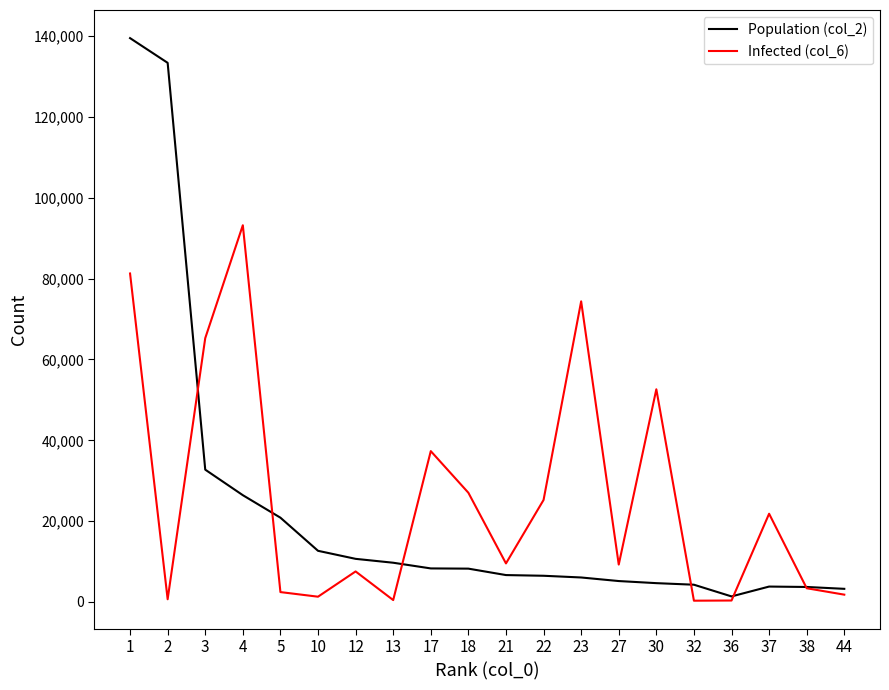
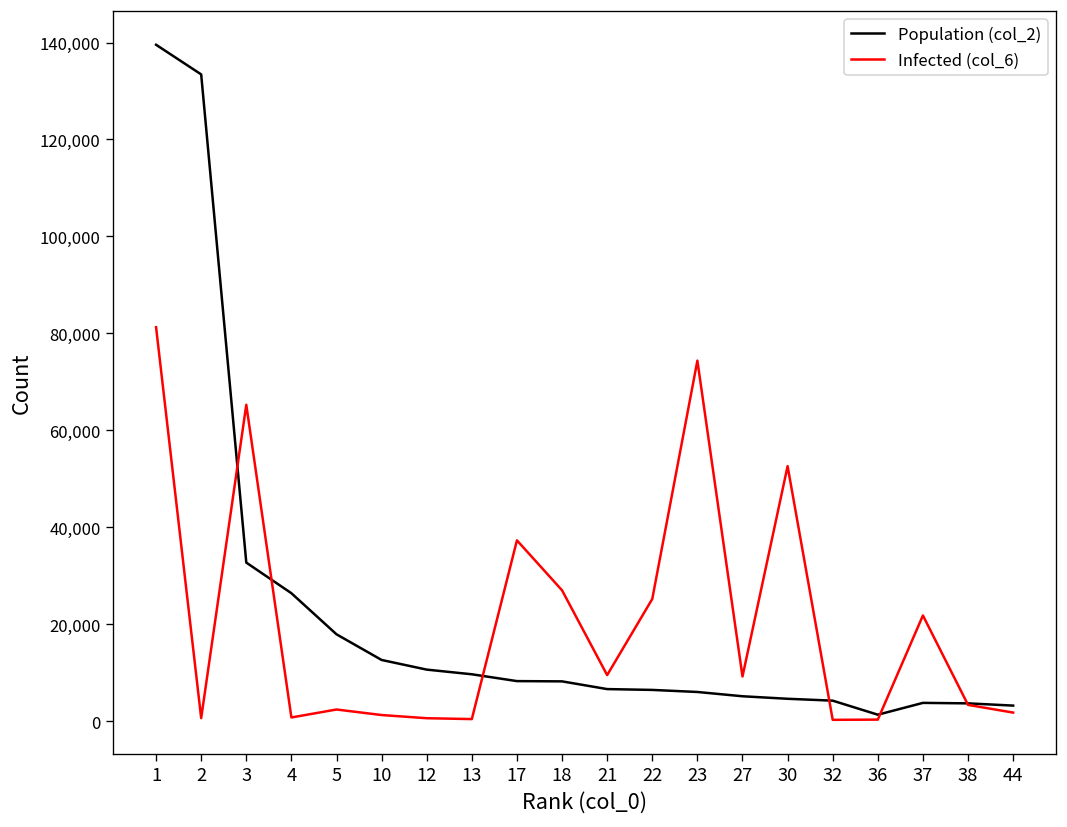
  {
    "Population (col_2)": {
      "1": "140,000",
      "2": "133,000",
      "3": "33,000",
      "4": "26,000",
-     "5": "21,000",
+     "5": "18,000",
      "10": "13,000",
      "12": "11,000",
      "13": "10,000",
      "17": "8,000",
      "18": "8,000",
      "21": "7,000",
      "22": "6,000",
      "23": "6,000",
      "27": "5,000",
      "30": "5,000",
      "32": "4,000",
      "36": "1,000",
      "37": "4,000",
      "44": "3,000"
    },
    "Infected (col_6)": {
      "1": "81,000",
      "2": "1,000",
      "3": "65,000",
-     "4": "93,000",
+     "4": "1,000",
      "5": "2,000",
      "10": "1,000",
-     "12": "8,000",
+     "12": "1,000",
      "13": "0",
      "17": "37,000",
      "18": "27,000",
      "21": "10,000",
      "22": "25,000",
      "23": "74,000",
      "27": "9,000",
      "30": "53,000",
      "32": "0",
      "36": "0",
      "37": "22,000",
      "44": "2,000"
    }
  }
